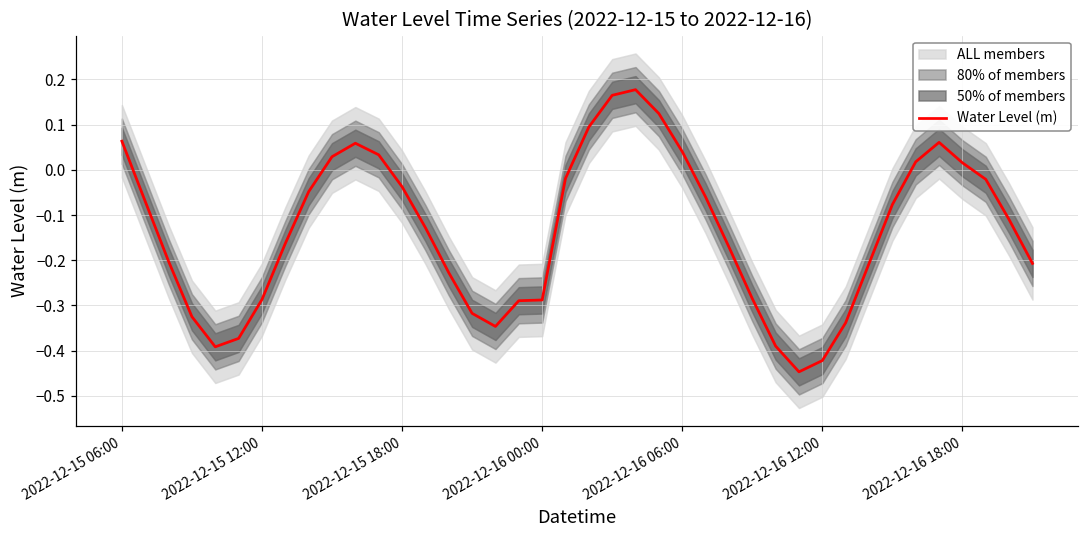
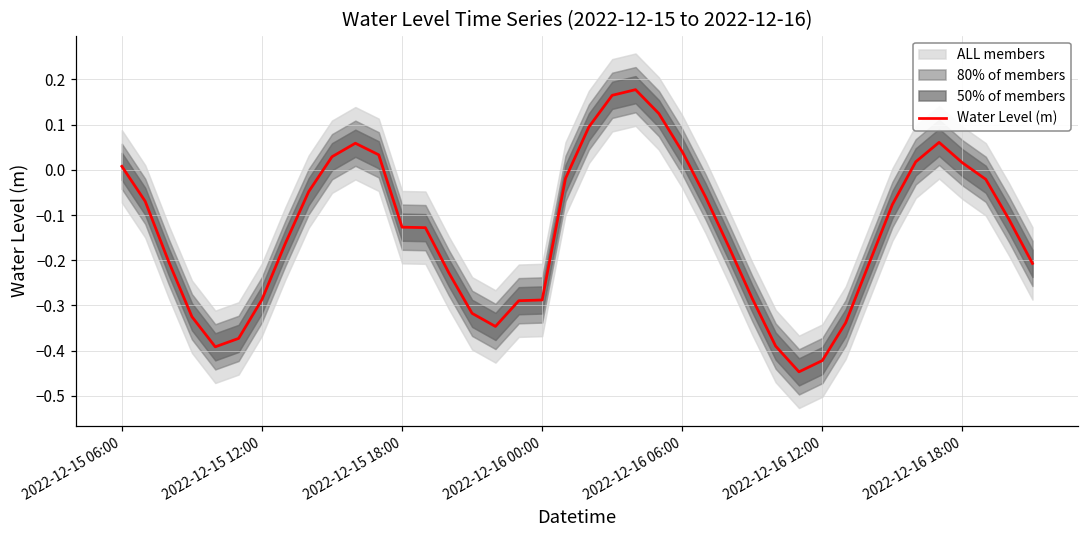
  {
    "Water Level (m)": {
-     "2022-12-15 06:00": 0.06,
+     "2022-12-15 06:00": 0.01,
      "2022-12-15 12:00": -0.29,
-     "2022-12-15 18:00": -0.04,
+     "2022-12-15 18:00": -0.13,
      "2022-12-16 00:00": -0.29,
      "2022-12-16 06:00": 0.04,
      "2022-12-16 12:00": -0.42,
      "2022-12-16 18:00": 0.02
    }
  }
